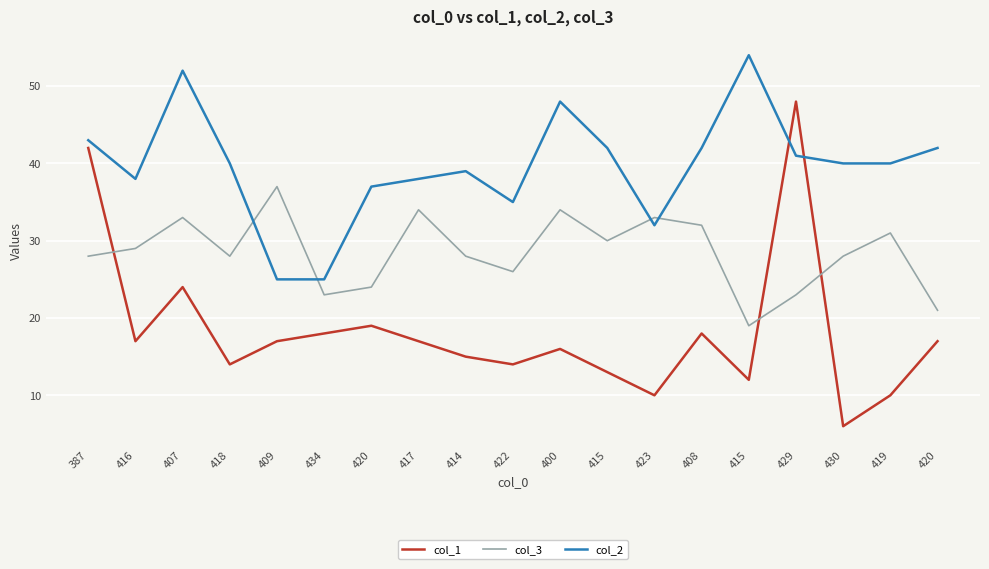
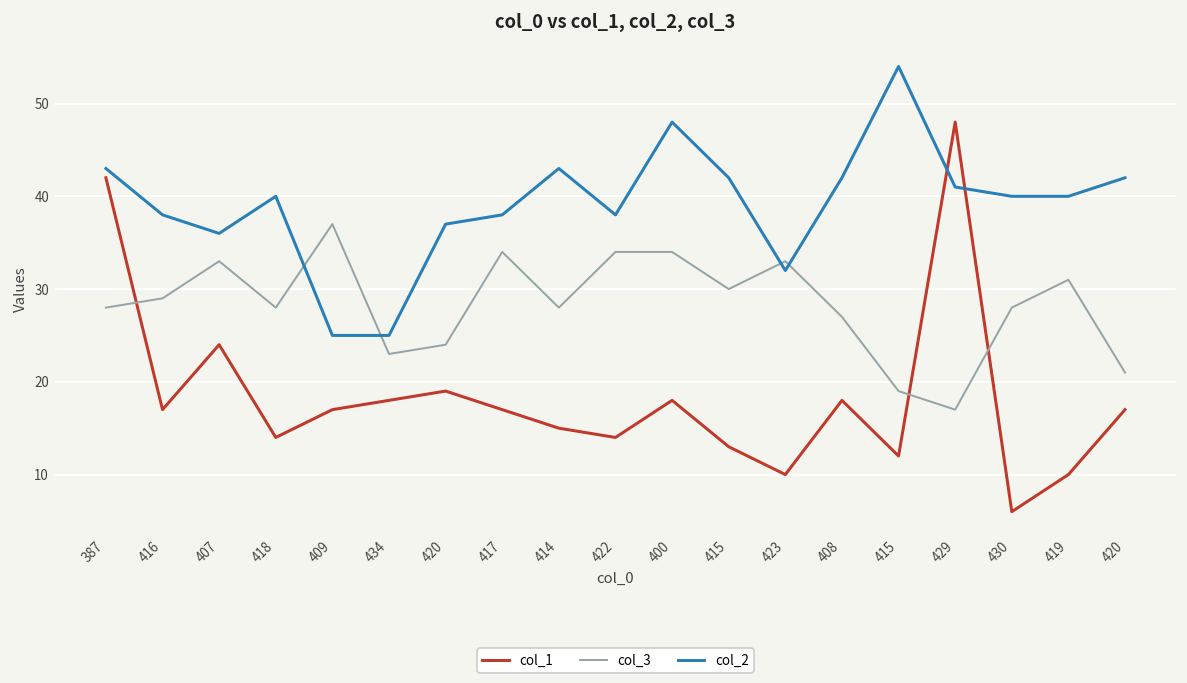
  {
    "col_1": {
      "387": 42,
      "416": 17,
      "407": 24,
      "418": 14,
      "409": 17,
      "434": 18,
      "417": 17,
      "414": 15,
      "422": 14,
-     "400": 16,
+     "400": 18,
      "423": 10,
      "408": 18,
      "429": 48,
      "430": 6,
      "419": 10
    },
    "col_3": {
      "387": 28,
      "416": 29,
      "407": 33,
      "418": 28,
      "409": 37,
      "434": 23,
      "417": 34,
      "414": 28,
-     "422": 26,
+     "422": 34,
      "400": 34,
      "423": 33,
-     "408": 32,
-     "429": 23,
+     "408": 27,
+     "429": 17,
      "430": 28,
      "419": 31
    },
    "col_2": {
      "387": 43,
      "416": 38,
-     "407": 52,
+     "407": 36,
      "418": 40,
      "409": 25,
      "434": 25,
      "417": 38,
-     "414": 39,
-     "422": 35,
+     "414": 43,
+     "422": 38,
      "400": 48,
      "423": 32,
      "408": 42,
      "429": 41,
      "430": 40,
      "419": 40
    }
  }
